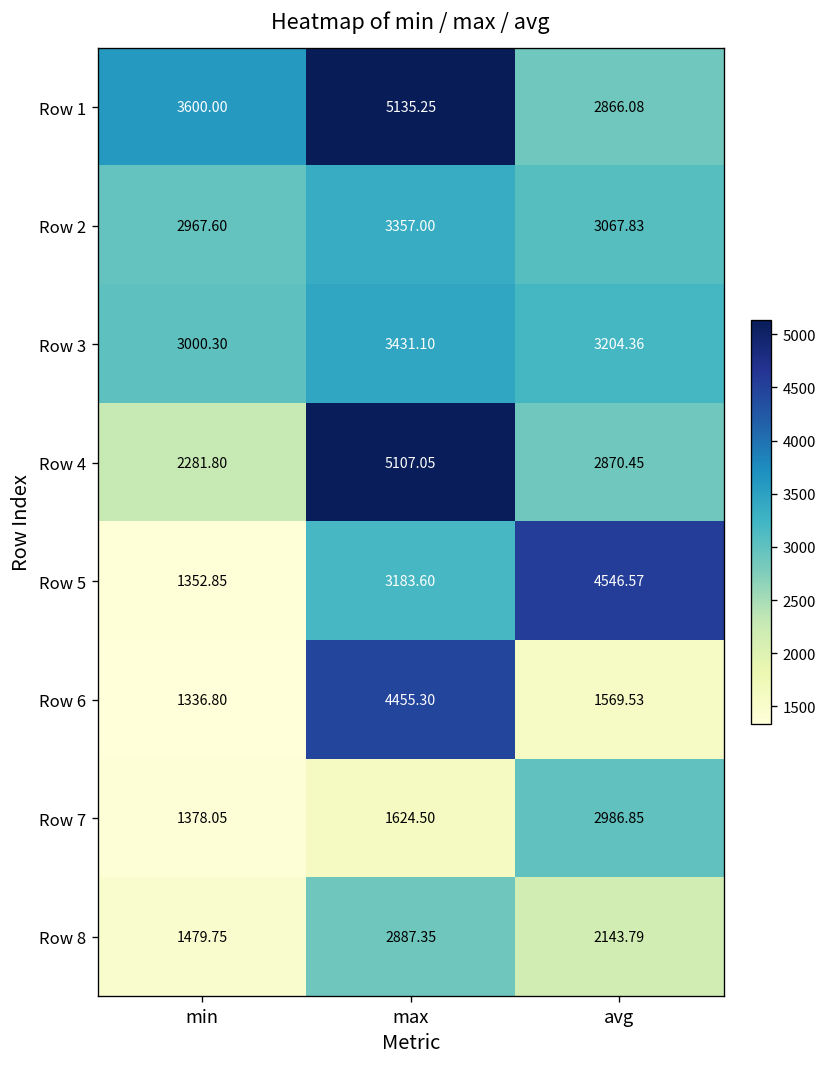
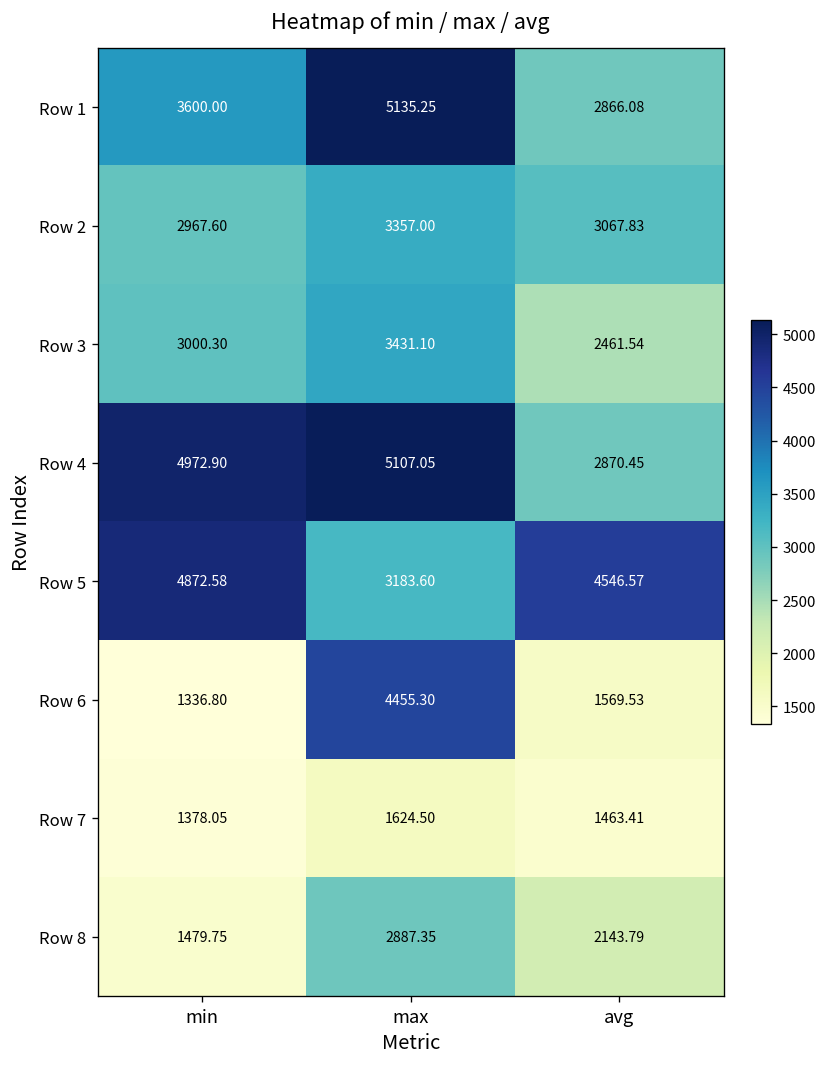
  {
    "Row 1": {
      "min": 3600.00,
      "max": 5135.25,
      "avg": 2866.08
    },
    "Row 2": {
      "min": 2967.60,
      "max": 3357.00,
      "avg": 3067.83
    },
    "Row 3": {
      "min": 3000.30,
      "max": 3431.10,
-     "avg": 3204.36
+     "avg": 2461.54
    },
    "Row 4": {
-     "min": 2281.80,
+     "min": 4972.90,
      "max": 5107.05,
      "avg": 2870.45
    },
    "Row 5": {
-     "min": 1352.85,
+     "min": 4872.58,
      "max": 3183.60,
      "avg": 4546.57
    },
    "Row 6": {
      "min": 1336.80,
      "max": 4455.30,
      "avg": 1569.53
    },
    "Row 7": {
      "min": 1378.05,
      "max": 1624.50,
-     "avg": 2986.85
+     "avg": 1463.41
    },
    "Row 8": {
      "min": 1479.75,
      "max": 2887.35,
      "avg": 2143.79
    }
  }
